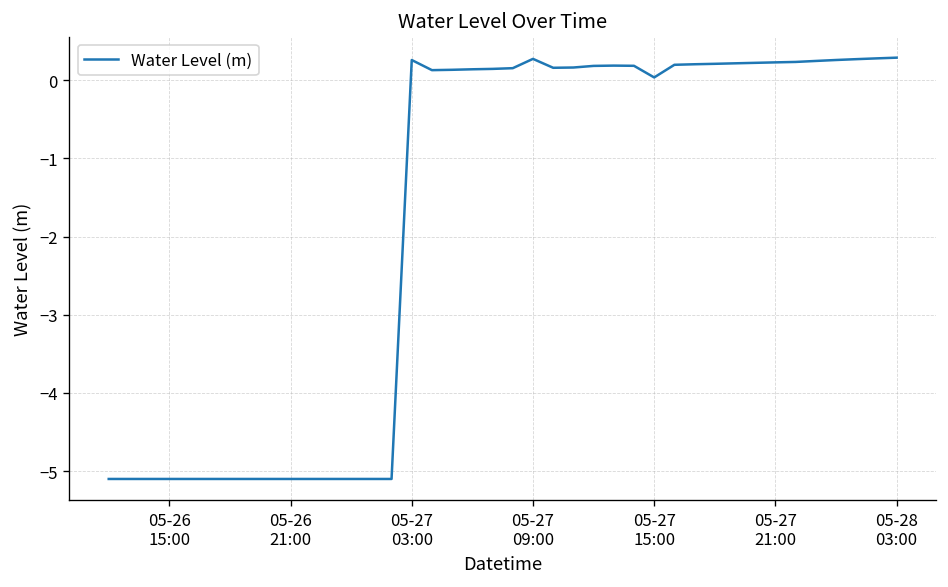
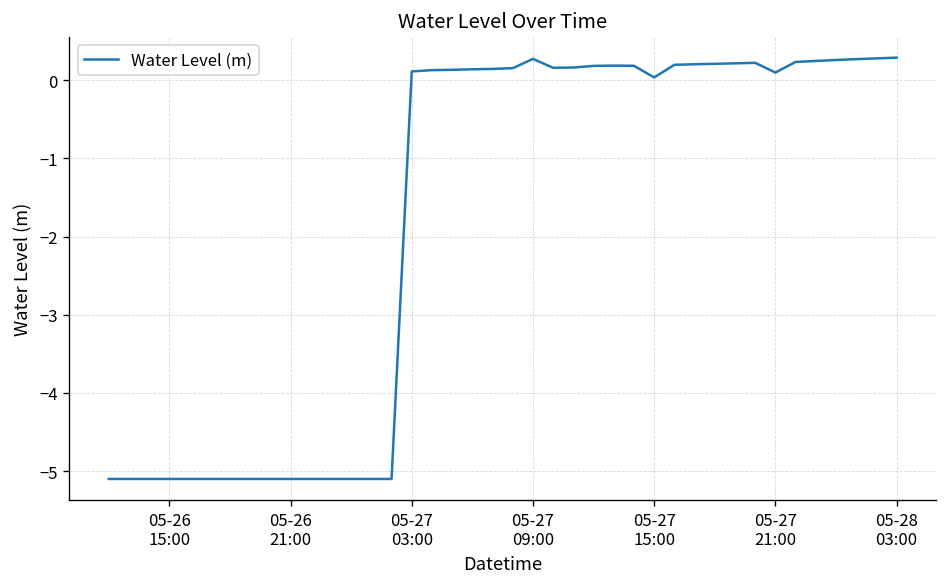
  {
    "05-26 15:00": -5.1,
    "05-26 21:00": -5.1,
-   "05-27 03:00": 0.3,
+   "05-27 03:00": 0.1,
    "05-27 09:00": 0.3,
    "05-27 15:00": 0.0,
-   "05-27 21:00": 0.2,
+   "05-27 21:00": 0.1,
    "05-28 03:00": 0.3
  }
